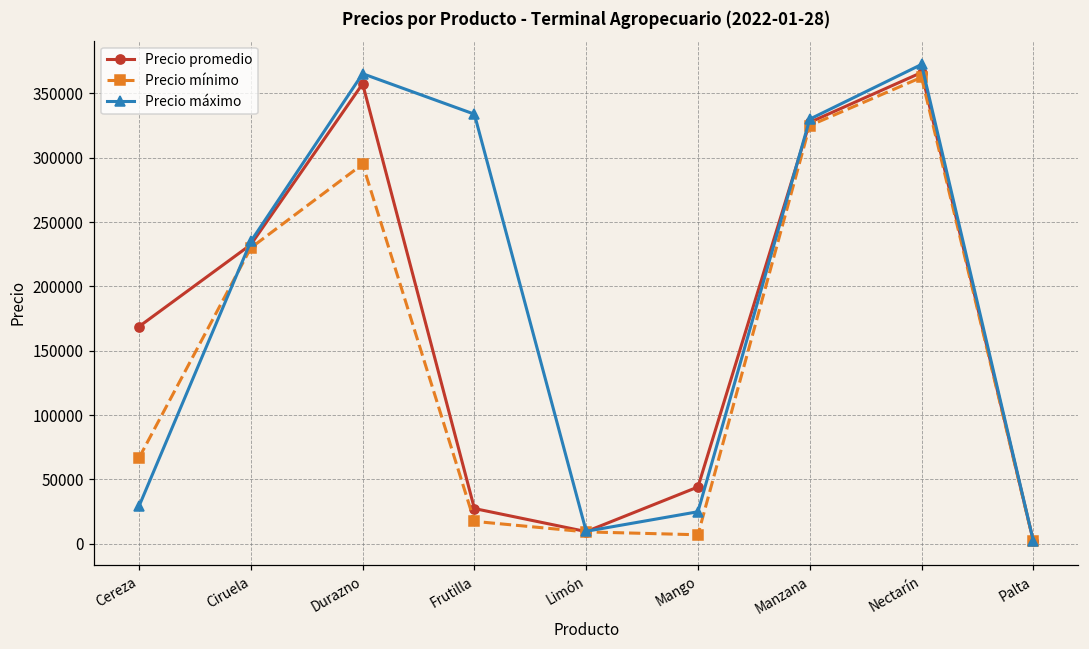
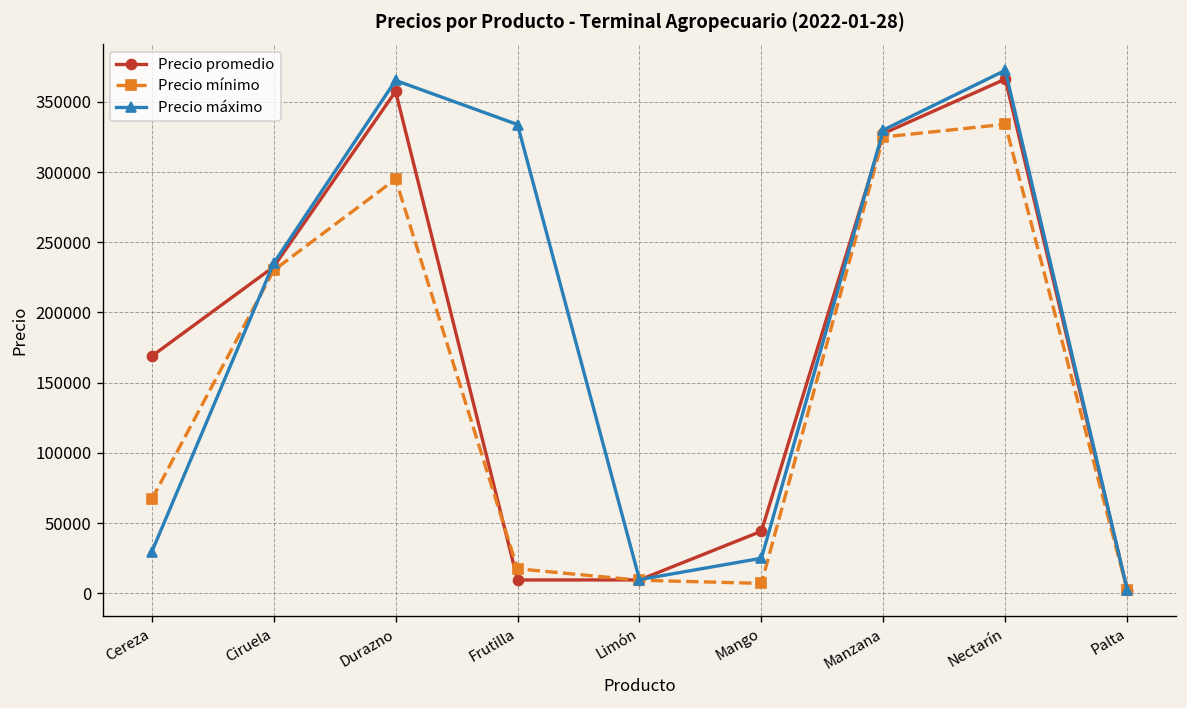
  {
    "Precio promedio": {
      "Cereza": 169000,
      "Ciruela": 233000,
      "Durazno": 357000,
-     "Frutilla": 27000,
+     "Frutilla": 9000,
      "Mango": 44000,
      "Manzana": 328000,
      "Nectarín": 366000
    },
    "Precio mínimo": {
      "Cereza": 67000,
      "Ciruela": 230000,
      "Durazno": 295000,
      "Frutilla": 17000,
      "Mango": 7000,
      "Manzana": 325000,
-     "Nectarín": 363000
+     "Nectarín": 334000
    },
    "Precio máximo": {
      "Cereza": 29000,
      "Ciruela": 235000,
      "Durazno": 365000,
      "Frutilla": 334000,
      "Mango": 25000,
      "Manzana": 330000,
      "Nectarín": 373000
    }
  }
